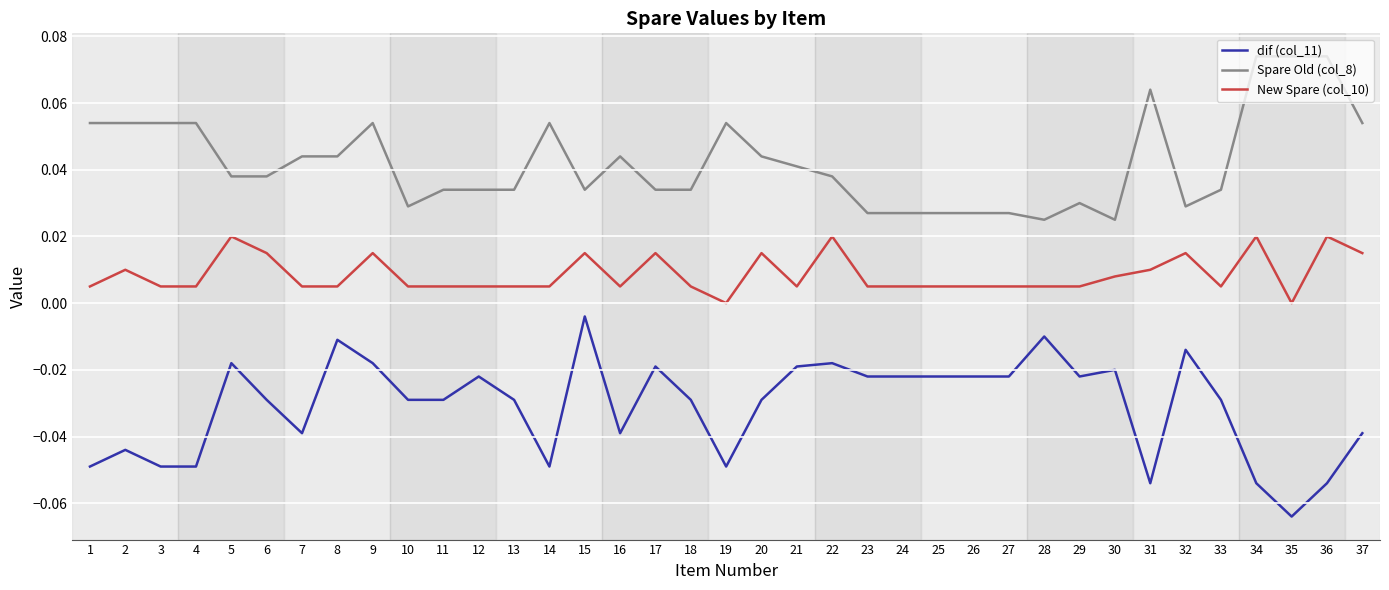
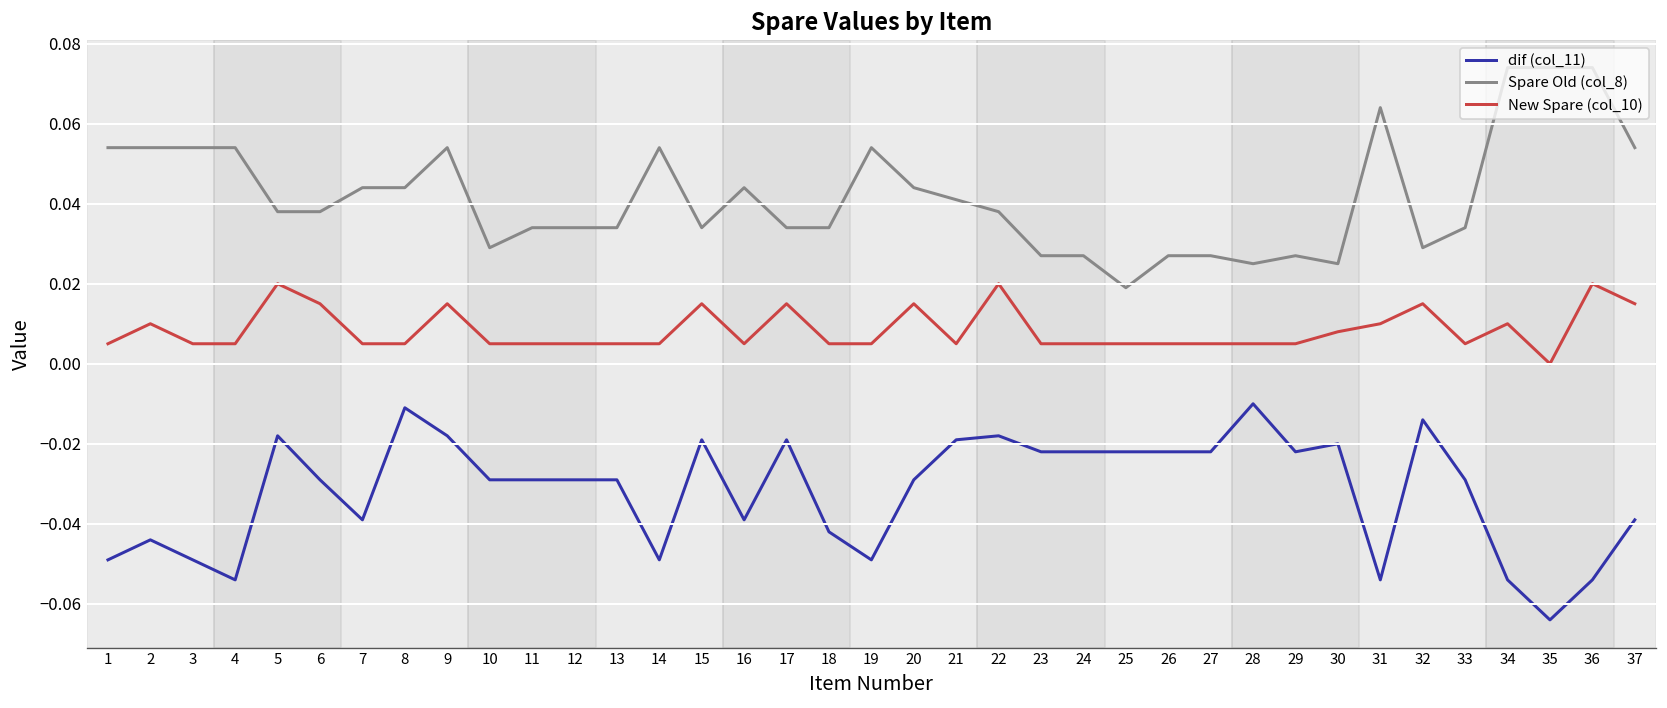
  {
    "dif (col_11)": {
      "1": -0.049,
      "2": -0.044,
      "3": -0.049,
-     "4": -0.049,
+     "4": -0.054,
      "5": -0.018,
      "6": -0.029,
      "7": -0.039,
      "8": -0.011,
      "9": -0.018,
      "10": -0.029,
      "11": -0.029,
-     "12": -0.022,
+     "12": -0.029,
      "13": -0.029,
      "14": -0.049,
-     "15": -0.004,
+     "15": -0.019,
      "16": -0.039,
      "17": -0.019,
-     "18": -0.029,
+     "18": -0.042,
      "19": -0.049,
      "20": -0.029,
      "21": -0.019,
      "22": -0.018,
      "23": -0.022,
      "24": -0.022,
      "25": -0.022,
      "26": -0.022,
      "27": -0.022,
      "28": -0.010,
      "29": -0.022,
      "30": -0.020,
      "31": -0.054,
      "32": -0.014,
      "33": -0.029,
      "34": -0.054,
      "35": -0.064,
      "36": -0.054,
      "37": -0.039
    },
    "Spare Old (col_8)": {
      "1": 0.054,
      "2": 0.054,
      "3": 0.054,
      "4": 0.054,
      "5": 0.038,
      "6": 0.038,
      "7": 0.044,
      "8": 0.044,
      "9": 0.054,
      "10": 0.029,
      "11": 0.034,
      "12": 0.034,
      "13": 0.034,
      "14": 0.054,
      "15": 0.034,
      "16": 0.044,
      "17": 0.034,
      "18": 0.034,
      "19": 0.054,
      "20": 0.044,
      "21": 0.041,
      "22": 0.038,
      "23": 0.027,
      "24": 0.027,
-     "25": 0.027,
+     "25": 0.019,
      "26": 0.027,
      "27": 0.027,
      "28": 0.025,
-     "29": 0.030,
+     "29": 0.027,
      "30": 0.025,
      "31": 0.064,
      "32": 0.029,
      "33": 0.034,
      "37": 0.054
    },
    "New Spare (col_10)": {
      "1": 0.005,
      "2": 0.010,
      "3": 0.005,
      "4": 0.005,
      "5": 0.020,
      "6": 0.015,
      "7": 0.005,
      "8": 0.005,
      "9": 0.015,
      "10": 0.005,
      "11": 0.005,
      "12": 0.005,
      "13": 0.005,
      "14": 0.005,
      "15": 0.015,
      "16": 0.005,
      "17": 0.015,
      "18": 0.005,
-     "19": 0.000,
+     "19": 0.005,
      "20": 0.015,
      "21": 0.005,
      "22": 0.020,
      "23": 0.005,
      "24": 0.005,
      "25": 0.005,
      "26": 0.005,
      "27": 0.005,
      "28": 0.005,
      "29": 0.005,
      "30": 0.008,
      "31": 0.010,
      "32": 0.015,
      "33": 0.005,
-     "34": 0.02,
+     "34": 0.01,
      "35": 0.000,
      "36": 0.020,
      "37": 0.015
    }
  }
